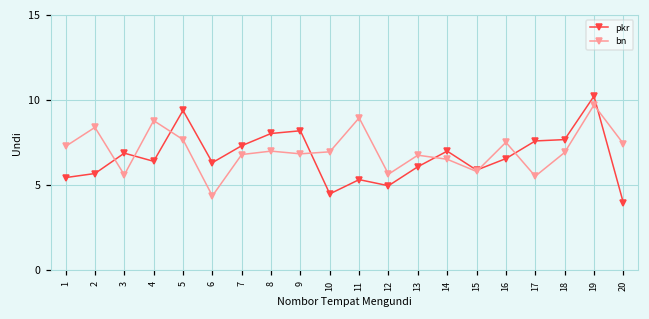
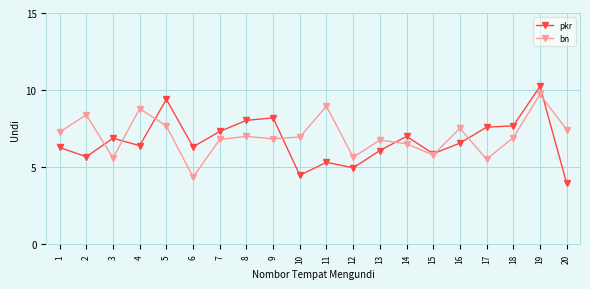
  {
    "pkr": {
-     "1": 5.4,
+     "1": 6.3,
      "2": 5.7,
      "3": 6.9,
      "4": 6.4,
      "5": 9.4,
      "6": 6.3,
      "7": 7.3,
      "8": 8.0,
      "9": 8.2,
      "10": 4.5,
      "11": 5.3,
      "12": 5.0,
      "13": 6.1,
      "14": 7.0,
      "16": 6.6,
      "17": 7.6,
      "18": 7.7,
      "19": 10.2,
      "20": 4.0
    },
    "bn": {
      "1": 7.3,
      "2": 8.4,
      "3": 5.6,
      "4": 8.8,
      "5": 7.7,
      "6": 4.4,
      "7": 6.8,
      "8": 7.0,
      "9": 6.8,
      "10": 7.0,
      "11": 9.0,
      "12": 5.6,
      "13": 6.8,
      "14": 6.5,
      "16": 7.5,
      "17": 5.5,
      "18": 6.9,
      "19": 9.7,
      "20": 7.4
    }
  }
